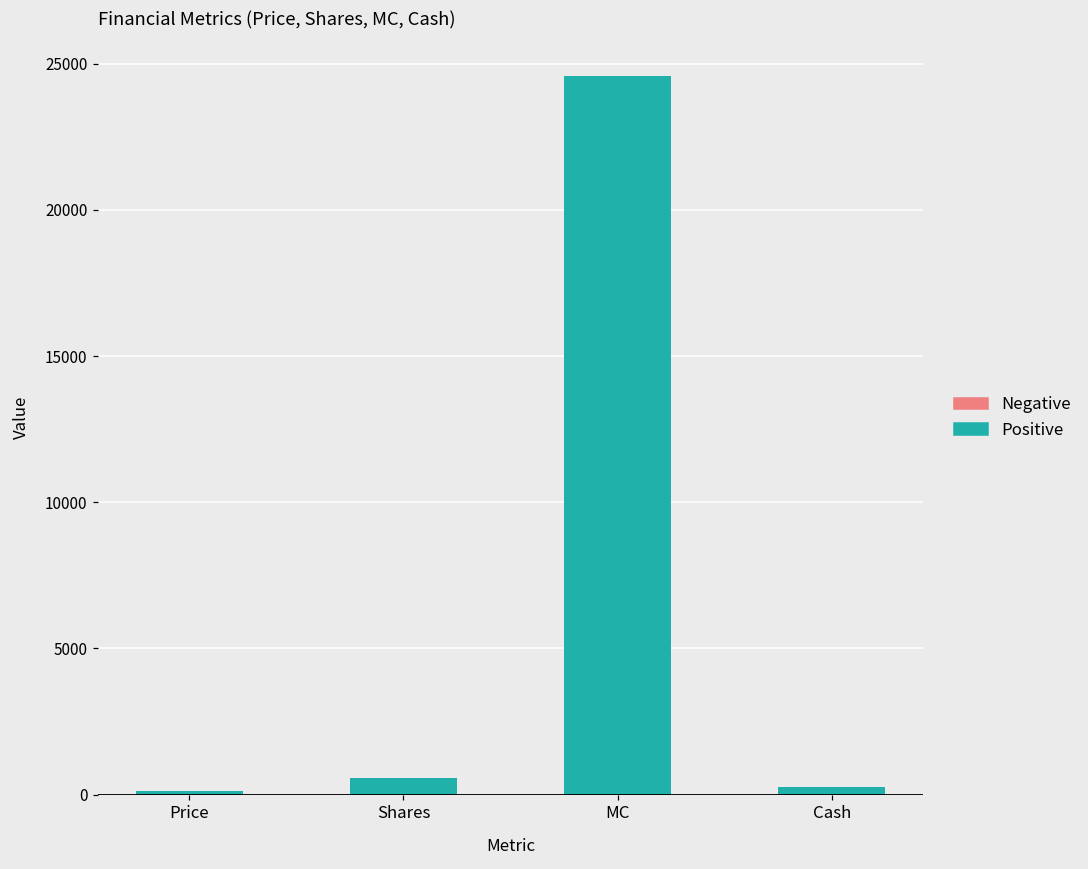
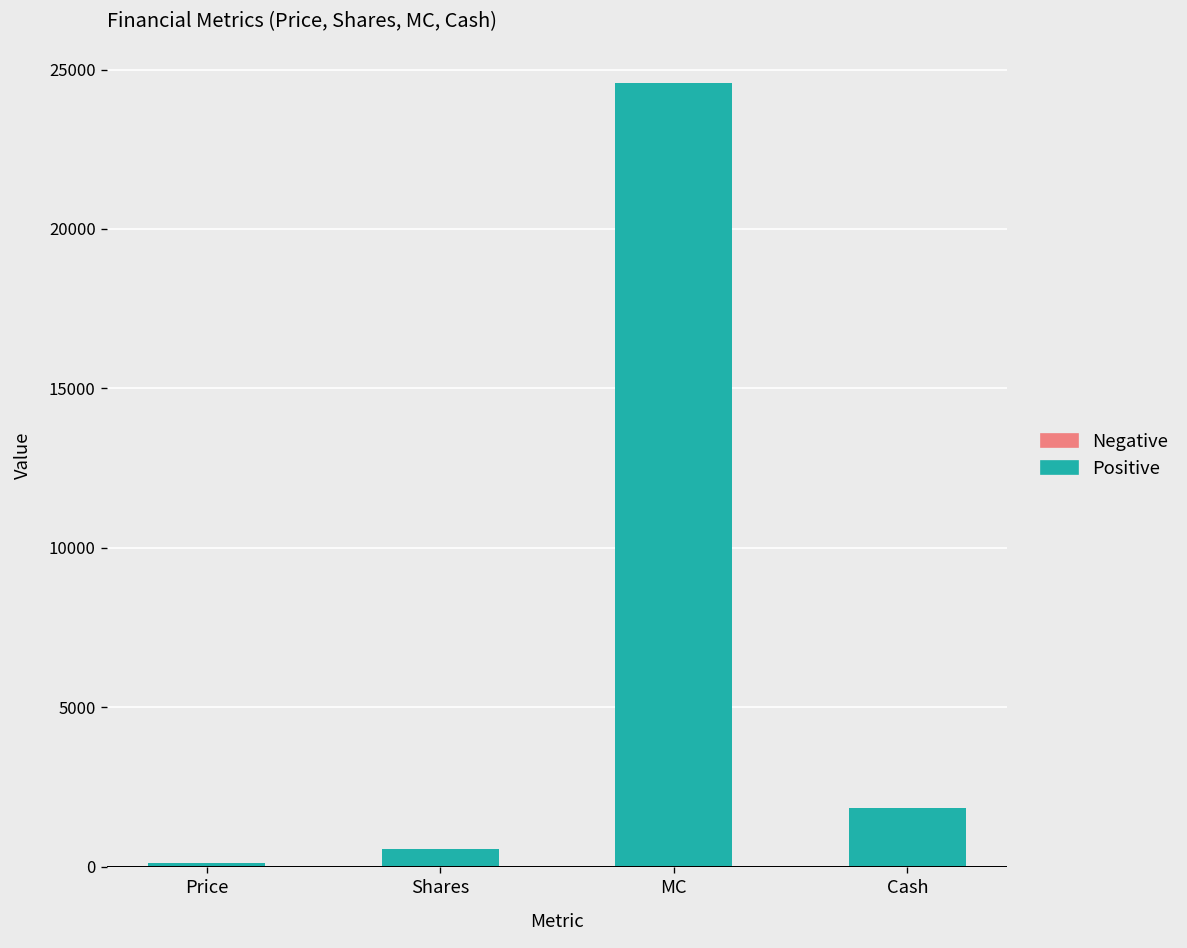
  {
    "Negative": {
      "Price": 0,
      "Shares": 0,
      "MC": 0,
      "Cash": 0
    },
    "Positive": {
      "Price": 100,
      "Shares": 600,
      "MC": 24600,
-     "Cash": 300
+     "Cash": 1900
    }
  }
